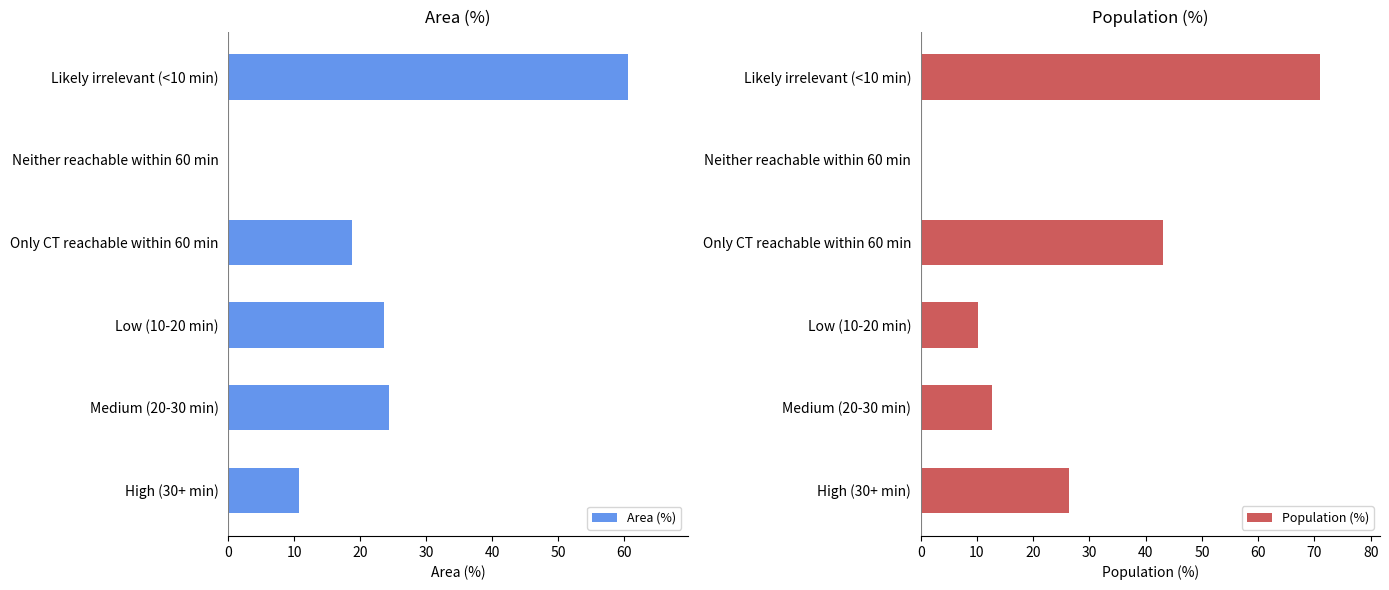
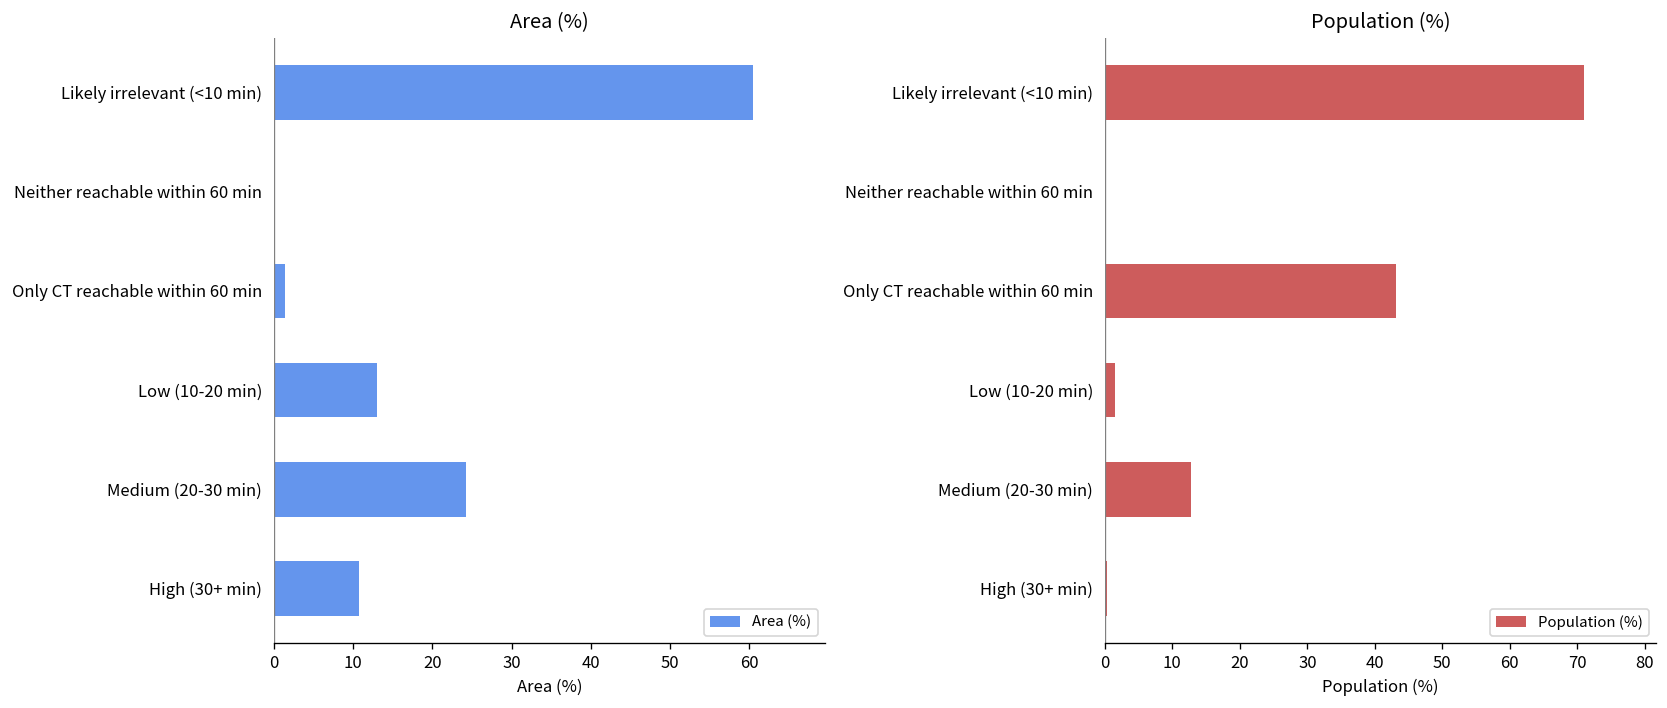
  {
    "Area (%)": {
      "Likely irrelevant (<10 min)": 61,
      "Neither reachable within 60 min": 0,
-     "Only CT reachable within 60 min": 19,
-     "Low (10-20 min)": 24,
+     "Only CT reachable within 60 min": 1,
+     "Low (10-20 min)": 13,
      "Medium (20-30 min)": 24,
      "High (30+ min)": 11
    },
    "Population (%)": {
      "Likely irrelevant (<10 min)": 71,
      "Neither reachable within 60 min": 0,
      "Only CT reachable within 60 min": 43,
-     "Low (10-20 min)": 10,
+     "Low (10-20 min)": 2,
      "Medium (20-30 min)": 13,
-     "High (30+ min)": 26
+     "High (30+ min)": 0
    }
  }
